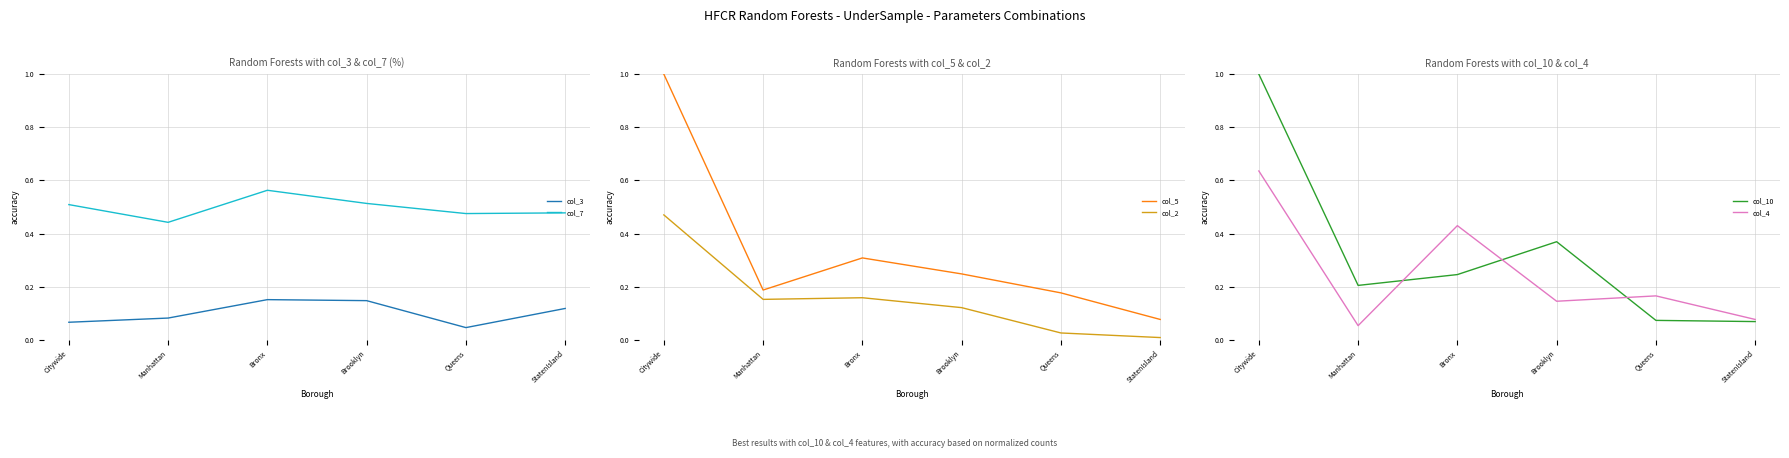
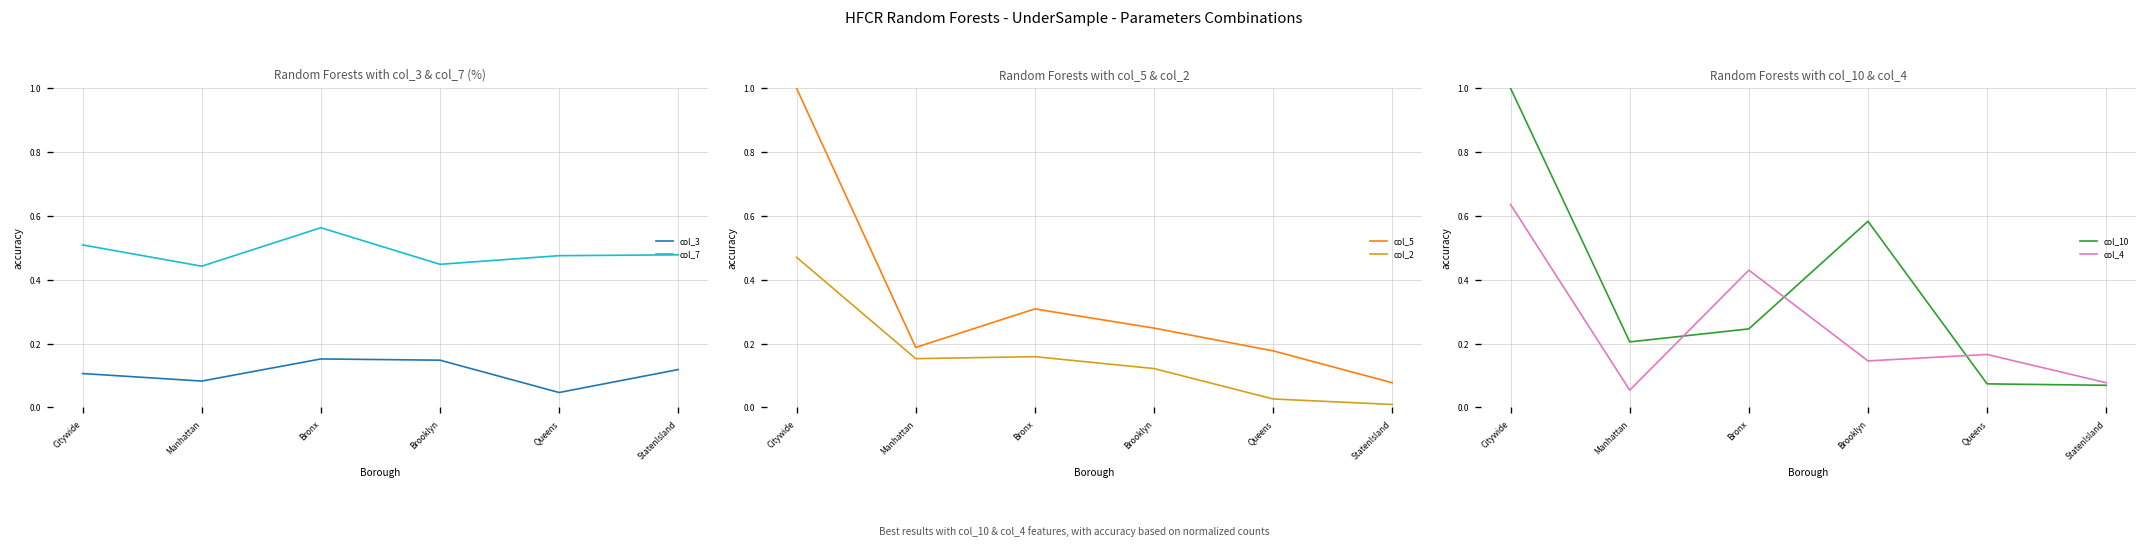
  {
    "Random Forests with col_3 & col_7 (%)": {
      "col_3": {
-       "Citywide": 0.07,
+       "Citywide": 0.11,
        "Manhattan": 0.08,
        "Bronx": 0.15,
        "Brooklyn": 0.15,
        "Queens": 0.05,
        "StatenIsland": 0.12
      },
      "col_7": {
        "Citywide": 0.51,
        "Manhattan": 0.44,
        "Bronx": 0.56,
-       "Brooklyn": 0.51,
+       "Brooklyn": 0.45,
        "Queens": 0.48,
        "StatenIsland": 0.48
      }
    },
    "Random Forests with col_10 & col_4": {
      "col_10": {
        "Citywide": 1.00,
        "Manhattan": 0.21,
        "Bronx": 0.25,
-       "Brooklyn": 0.37,
+       "Brooklyn": 0.58,
        "Queens": 0.07
      },
      "col_4": {
        "Citywide": 0.64,
        "Manhattan": 0.05,
        "Bronx": 0.43,
        "Brooklyn": 0.15,
        "Queens": 0.17
      }
    }
  }
